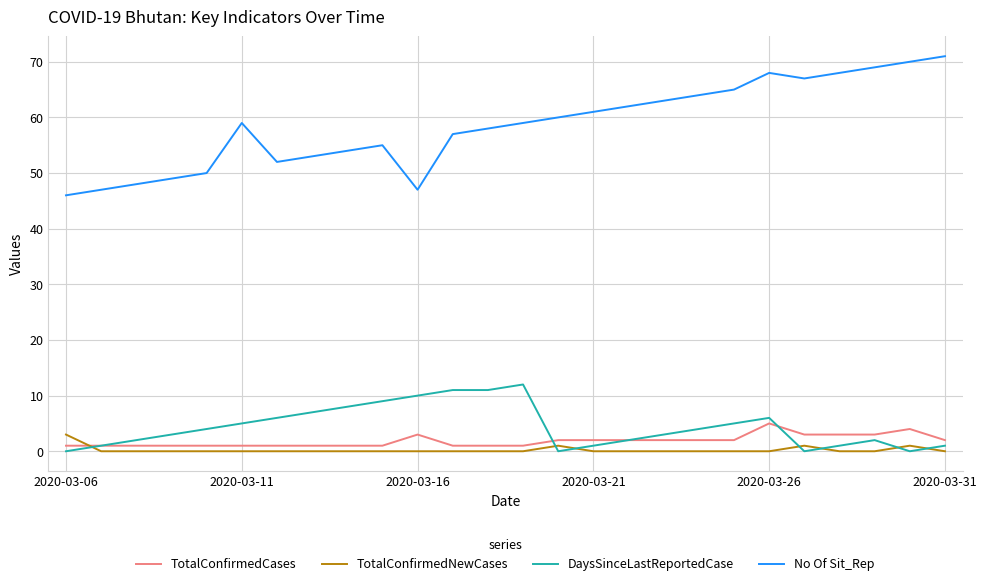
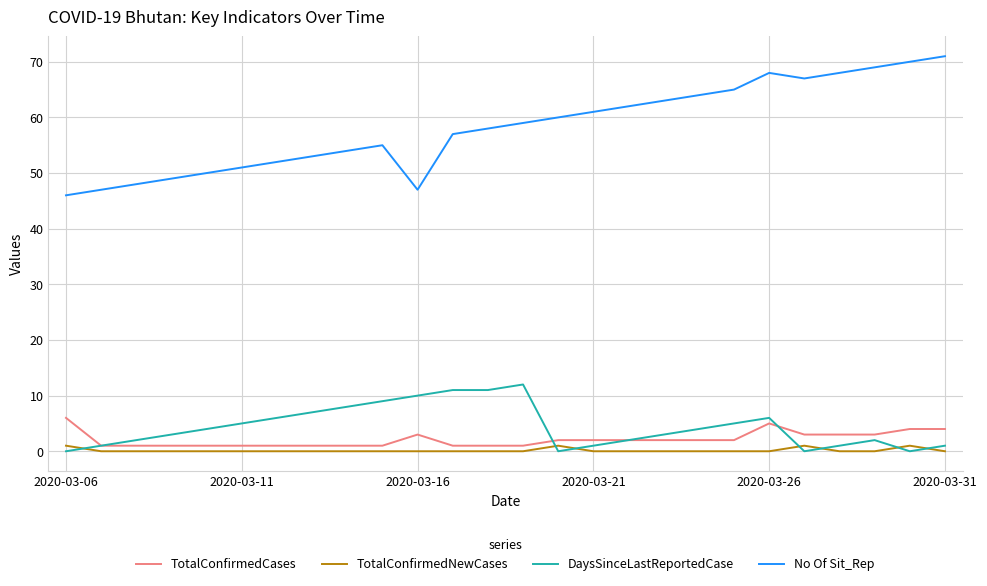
  {
    "TotalConfirmedCases": {
-     "2020-03-06": 1,
+     "2020-03-06": 6,
      "2020-03-11": 1,
      "2020-03-16": 3,
      "2020-03-21": 2,
      "2020-03-26": 5,
-     "2020-03-31": 2
+     "2020-03-31": 4
    },
    "TotalConfirmedNewCases": {
-     "2020-03-06": 3,
+     "2020-03-06": 1,
      "2020-03-11": 0,
      "2020-03-16": 0,
      "2020-03-21": 0,
      "2020-03-26": 0,
      "2020-03-31": 0
    },
    "DaysSinceLastReportedCase": {
      "2020-03-06": 0,
      "2020-03-11": 5,
      "2020-03-16": 10,
      "2020-03-21": 1,
      "2020-03-26": 6,
      "2020-03-31": 1
    },
    "No Of Sit_Rep": {
      "2020-03-06": 46,
-     "2020-03-11": 59,
+     "2020-03-11": 51,
      "2020-03-16": 47,
      "2020-03-21": 61,
      "2020-03-26": 68,
      "2020-03-31": 71
    }
  }
